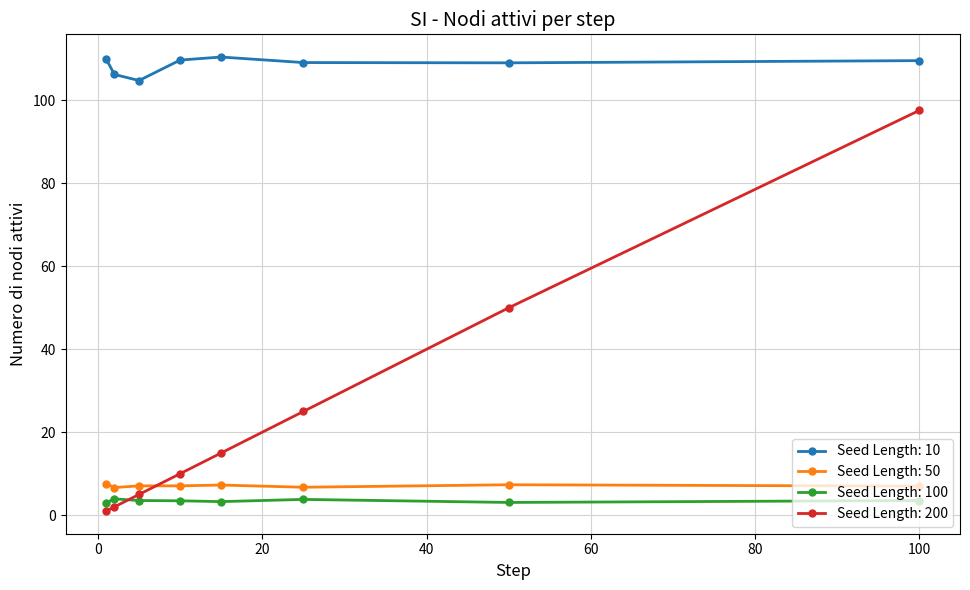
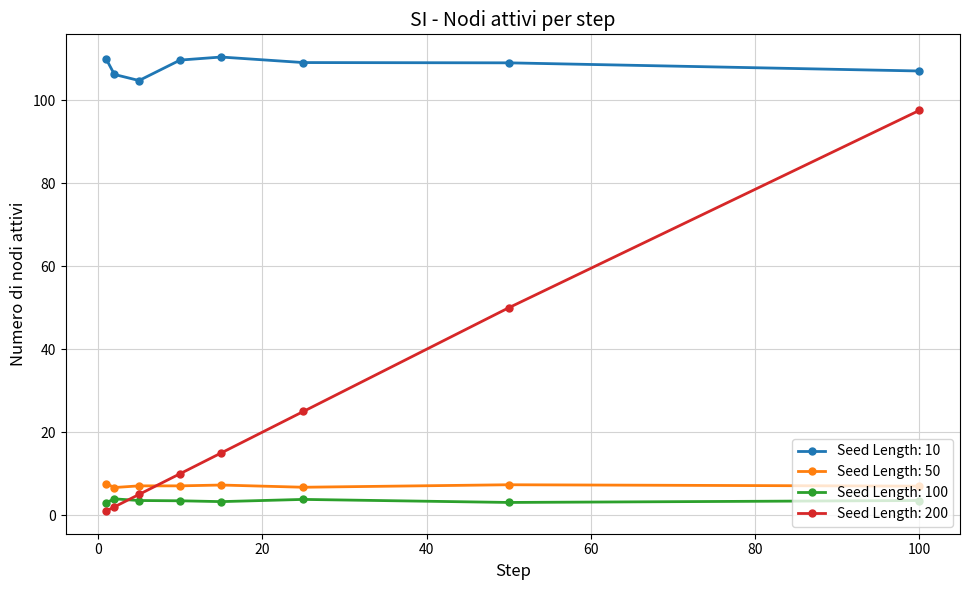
  {
    "Seed Length: 10": {
-     "100": 110
+     "100": 107
    },
    "Seed Length: 200": {
      "100": 98
    }
  }
